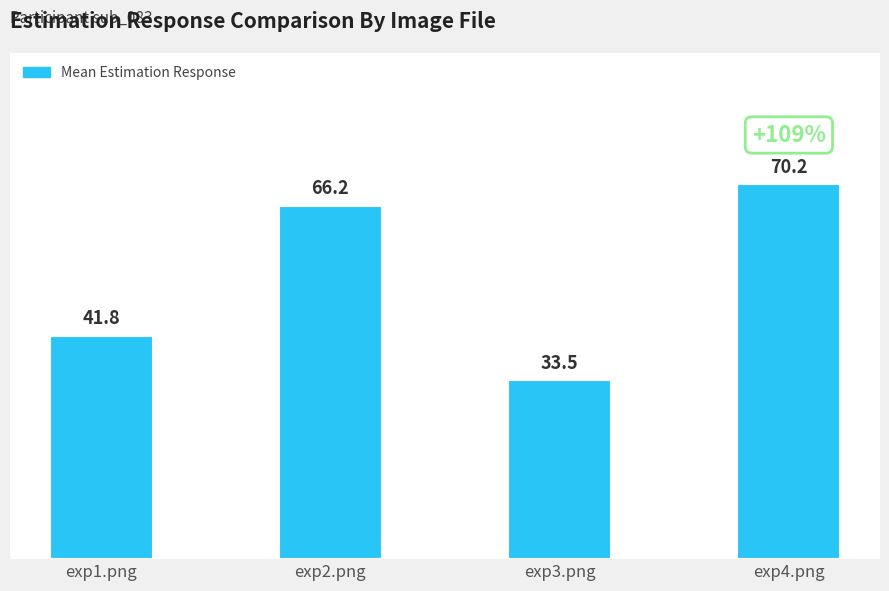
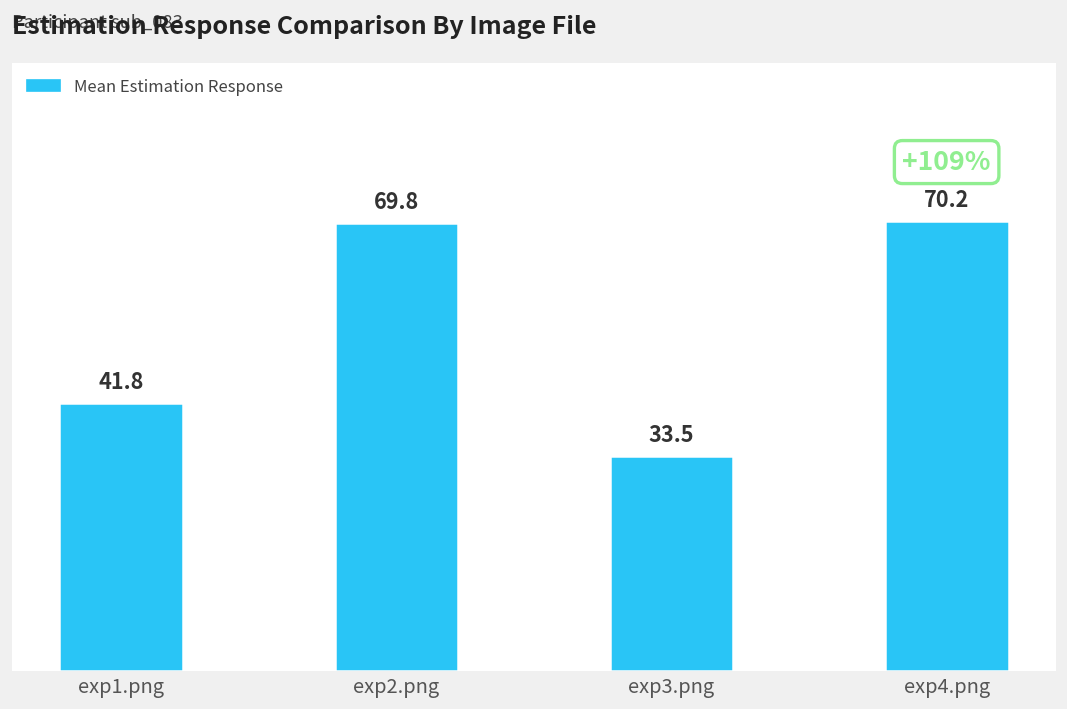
  {
    "exp1.png": 41.8,
-   "exp2.png": 66.2,
+   "exp2.png": 69.8,
    "exp3.png": 33.5,
    "exp4.png": 70.2
  }
